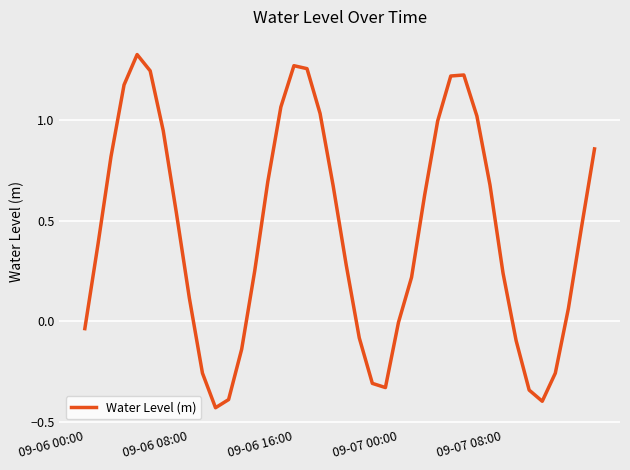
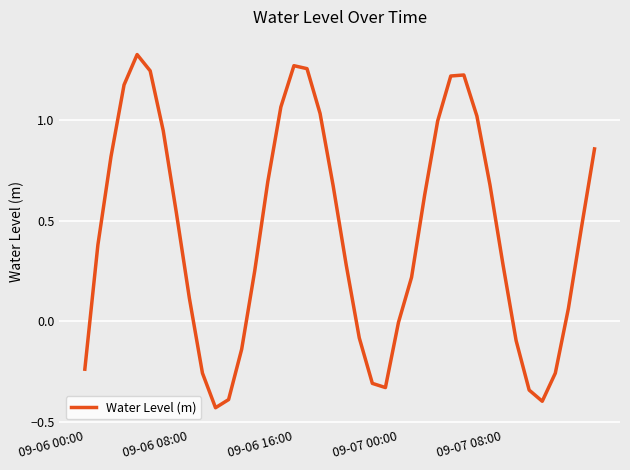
  {
-   "09-06 00:00": -0.04,
+   "09-06 00:00": -0.24,
    "09-06 08:00": 0.11,
    "09-06 16:00": 1.27,
    "09-07 00:00": -0.01,
-   "09-07 08:00": 0.24
+   "09-07 08:00": 0.28
  }
